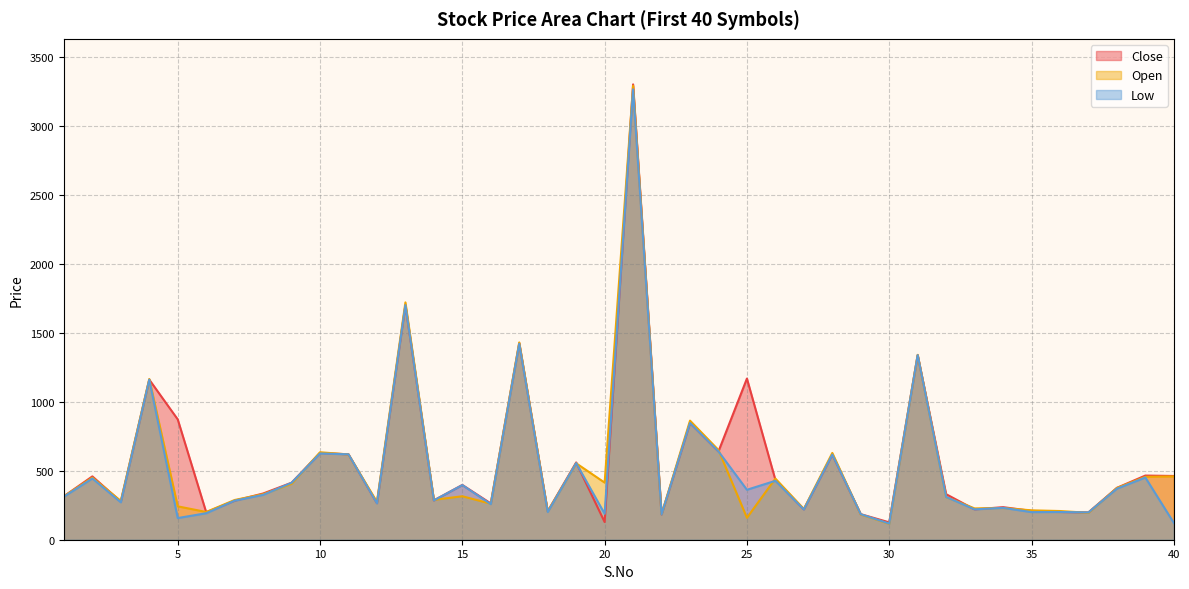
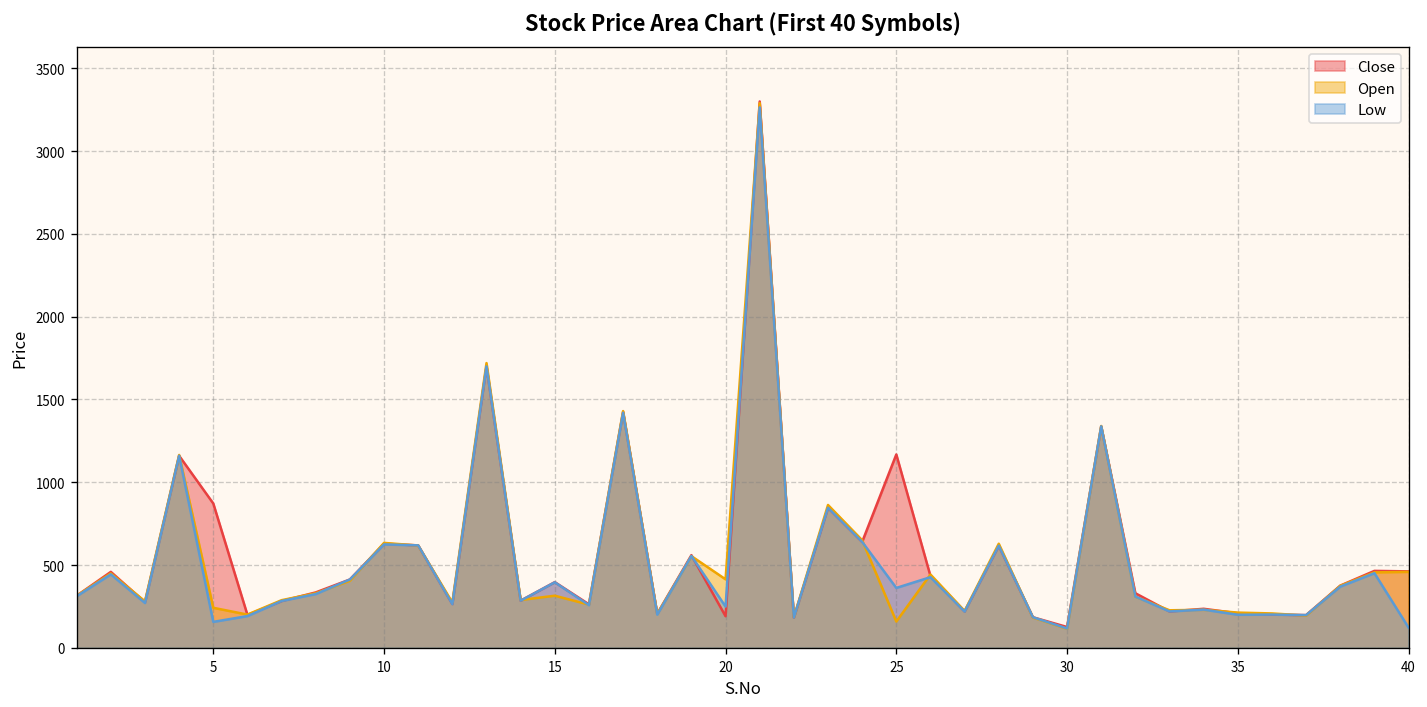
  {
    "Close": {
      "5": 870,
-     "20": 130,
+     "20": 190,
      "25": 1170
    },
    "Open": {
      "5": 240,
      "15": 320,
      "20": 410,
      "25": 160
    },
    "Low": {
      "5": 160,
-     "20": 190,
+     "20": 250,
      "25": 360,
      "40": 120
    }
  }
